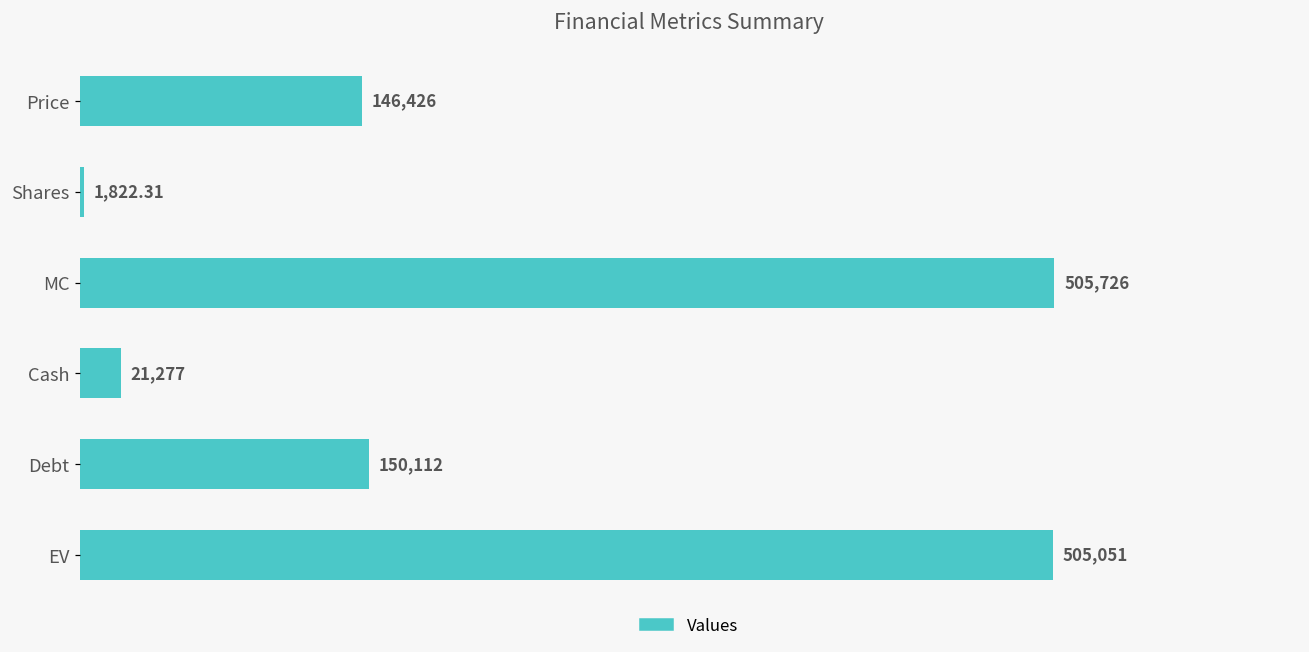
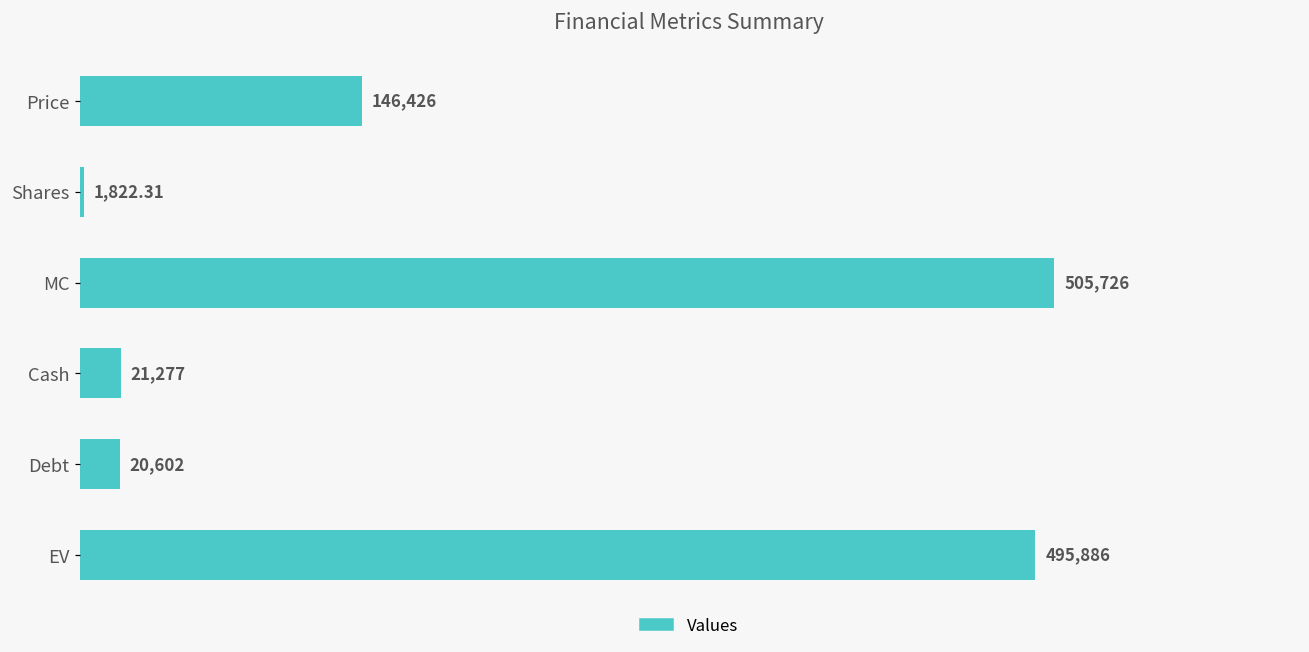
  {
    "Price": "146,426",
    "Shares": "1,822.31",
    "MC": "505,726",
    "Cash": "21,277",
-   "Debt": "150,112",
-   "EV": "505,051"
+   "Debt": "20,602",
+   "EV": "495,886"
  }
